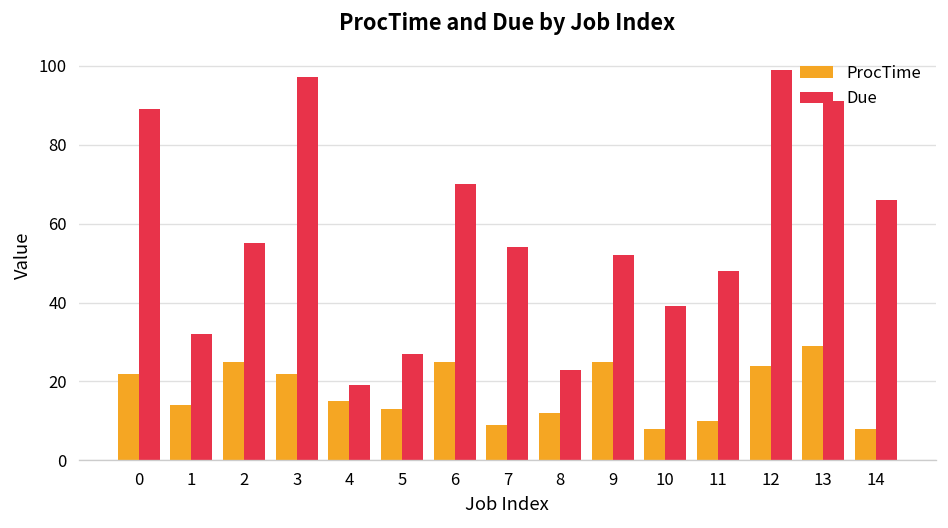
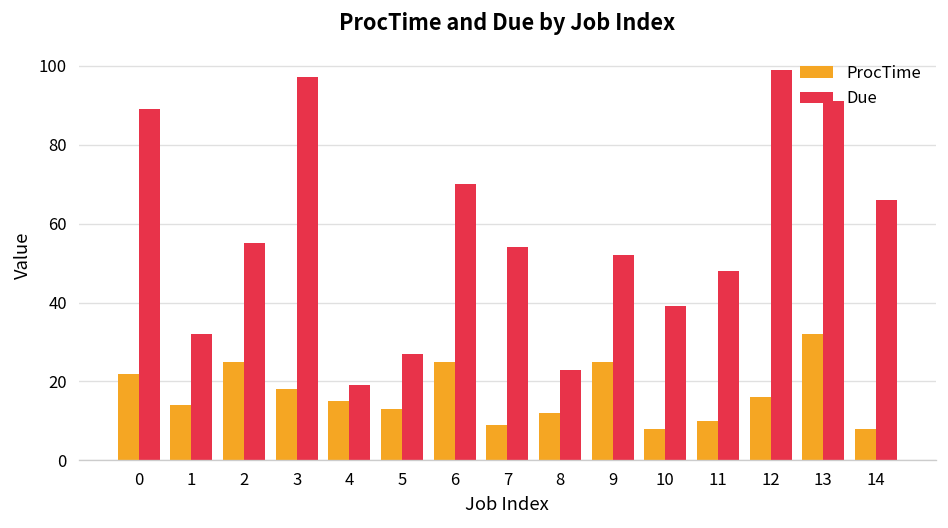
  {
    "ProcTime": {
      "0": 22,
      "1": 14,
      "2": 25,
-     "3": 22,
+     "3": 18,
      "4": 15,
      "5": 13,
      "6": 25,
      "7": 9,
      "8": 12,
      "9": 25,
      "10": 8,
      "11": 10,
-     "12": 24,
-     "13": 29,
+     "12": 16,
+     "13": 32,
      "14": 8
    },
    "Due": {
      "0": 89,
      "1": 32,
      "2": 55,
      "3": 97,
      "4": 19,
      "5": 27,
      "6": 70,
      "7": 54,
      "8": 23,
      "9": 52,
      "10": 39,
      "11": 48,
      "12": 99,
      "13": 91,
      "14": 66
    }
  }
